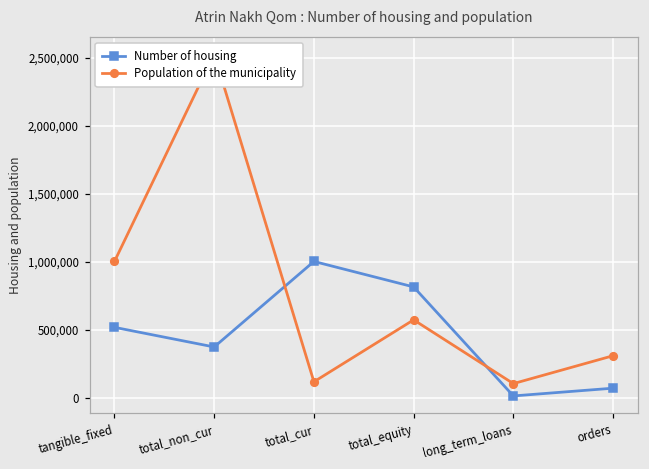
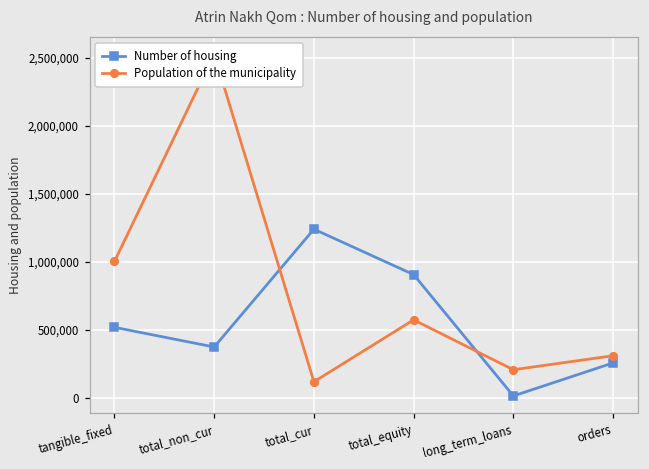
  {
    "Number of housing": {
      "tangible_fixed": "520,000",
      "total_non_cur": "370,000",
-     "total_cur": "1,000,000",
-     "total_equity": "820,000",
+     "total_cur": "1,240,000",
+     "total_equity": "910,000",
      "long_term_loans": "10,000",
-     "orders": "70,000"
+     "orders": "260,000"
    },
    "Population of the municipality": {
      "tangible_fixed": "1,000,000",
      "total_cur": "120,000",
      "total_equity": "570,000",
-     "long_term_loans": "110,000",
+     "long_term_loans": "210,000",
      "orders": "310,000"
    }
  }
